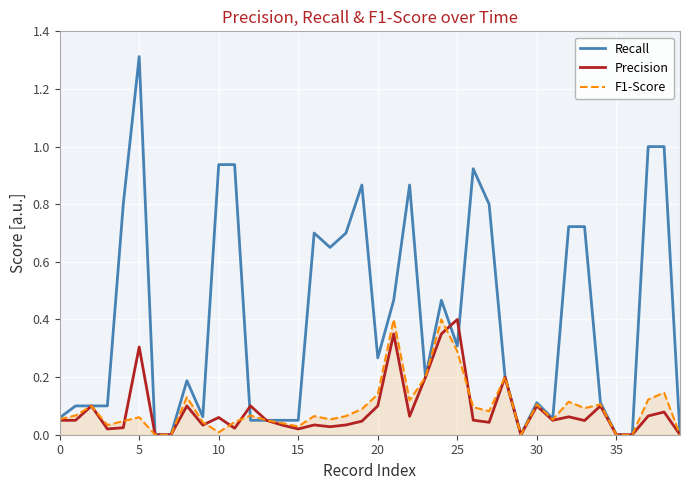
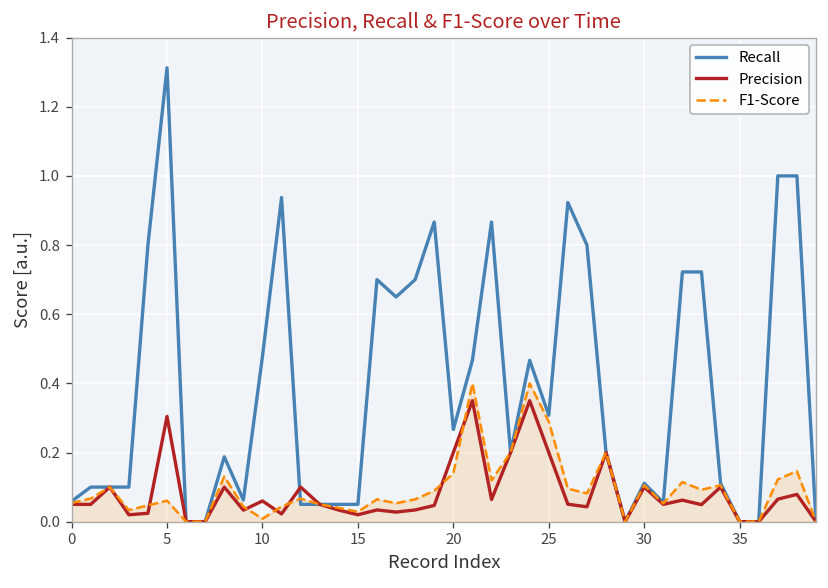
  {
    "Recall": {
      "5": 1.31,
-     "10": 0.94,
+     "10": 0.48,
      "15": 0.05,
      "20": 0.27,
      "25": 0.31
    },
    "Precision": {
      "5": 0.3,
      "10": 0.06,
-     "20": 0.1,
-     "25": 0.4
+     "20": 0.2,
+     "25": 0.2
    },
    "F1-Score": {
      "5": 0.06,
      "10": 0.01,
      "20": 0.14,
      "25": 0.29
    }
  }
